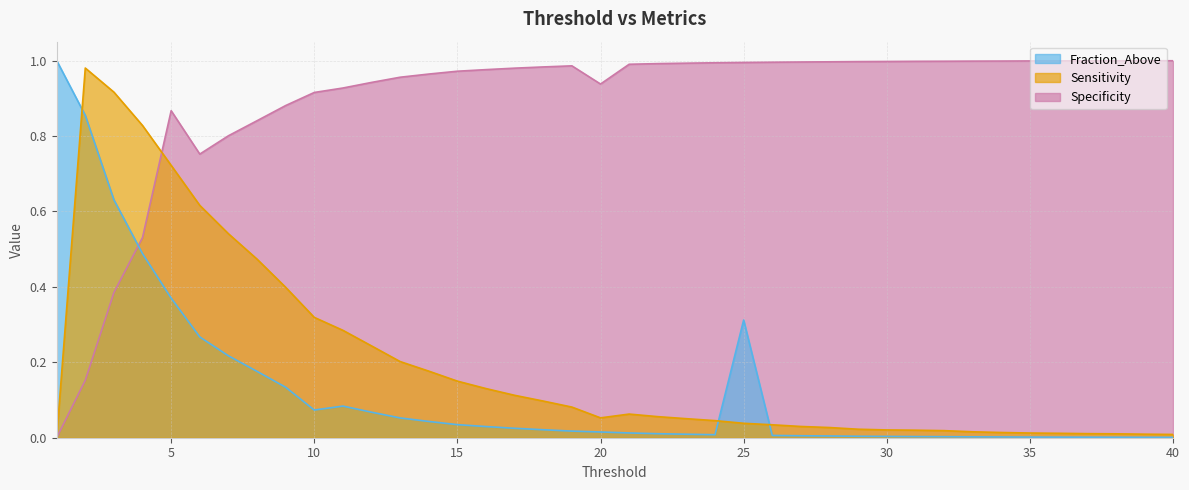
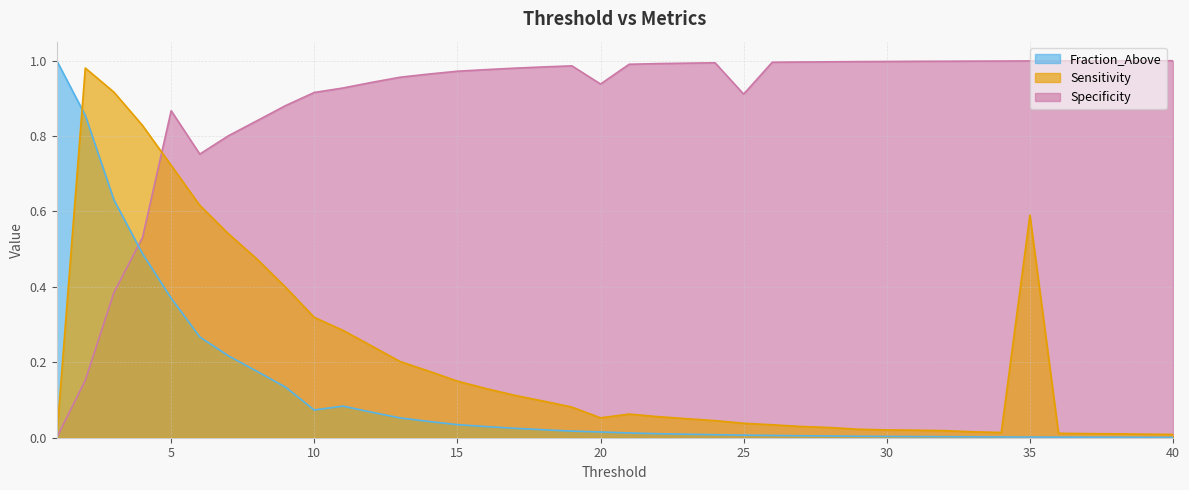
  {
    "Specificity": {
      "5": 0.87,
      "10": 0.92,
      "15": 0.97,
      "20": 0.94,
-     "25": 0.99,
+     "25": 0.91,
      "30": 1.00,
      "35": 1.00,
      "40": 1.00
    },
    "Fraction_Above": {
      "5": 0.37,
      "10": 0.07,
      "15": 0.03,
      "20": 0.02,
-     "25": 0.31,
+     "25": 0.01,
      "30": 0.00,
      "35": 0.00,
      "40": 0.00
    },
    "Sensitivity": {
      "5": 0.72,
      "10": 0.32,
      "15": 0.15,
      "20": 0.05,
      "25": 0.04,
      "30": 0.02,
-     "35": 0.01,
+     "35": 0.59,
      "40": 0.01
    }
  }
